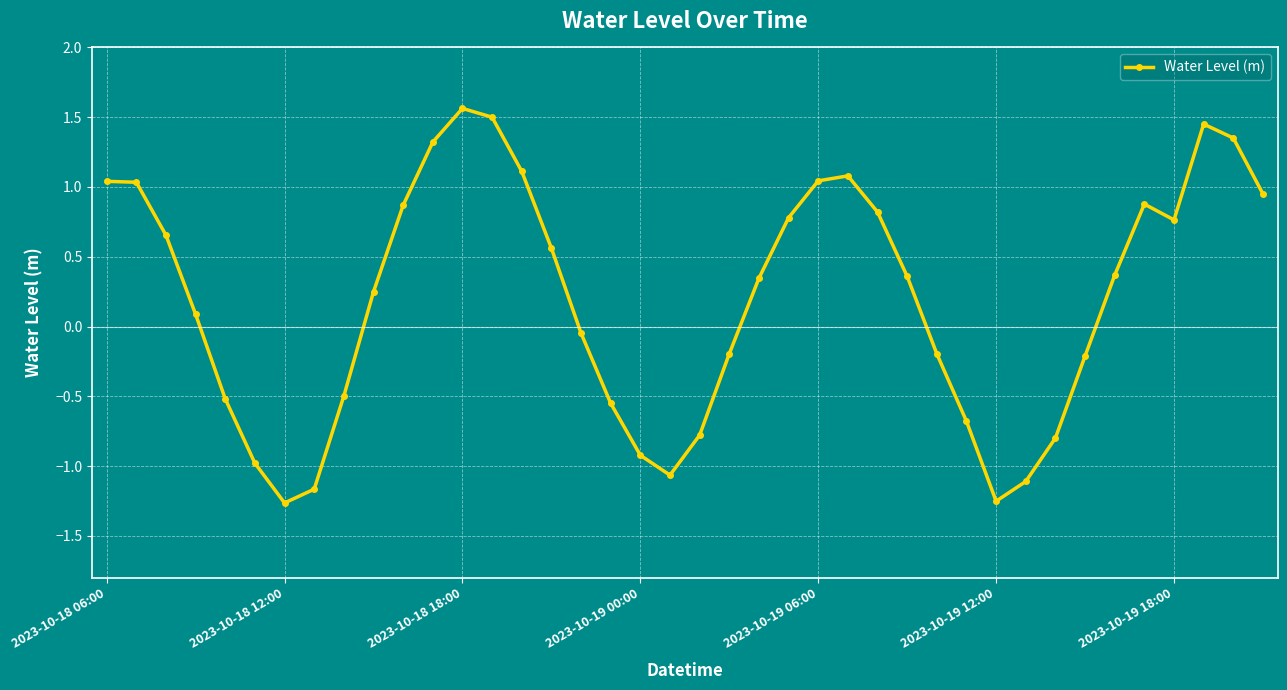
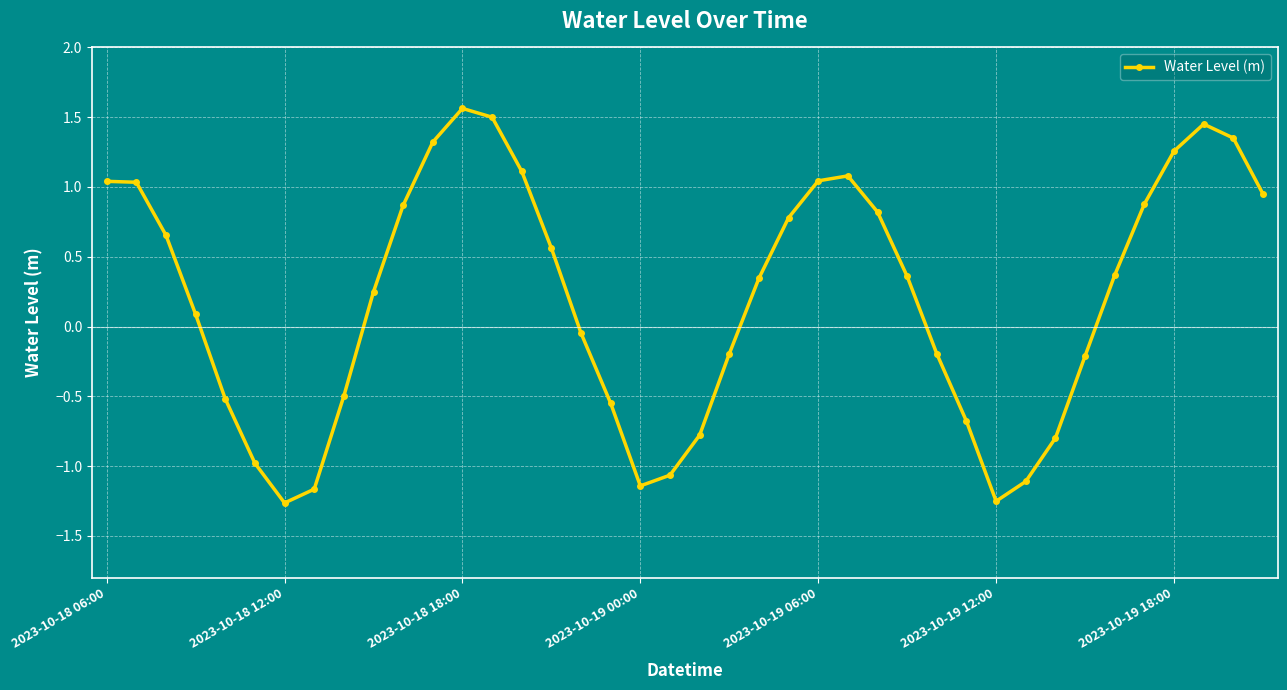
  {
    "2023-10-18 06:00": 1.04,
    "2023-10-18 12:00": -1.26,
    "2023-10-18 18:00": 1.56,
-   "2023-10-19 00:00": -0.92,
+   "2023-10-19 00:00": -1.14,
    "2023-10-19 06:00": 1.04,
    "2023-10-19 12:00": -1.25,
-   "2023-10-19 18:00": 0.76
+   "2023-10-19 18:00": 1.26
  }
